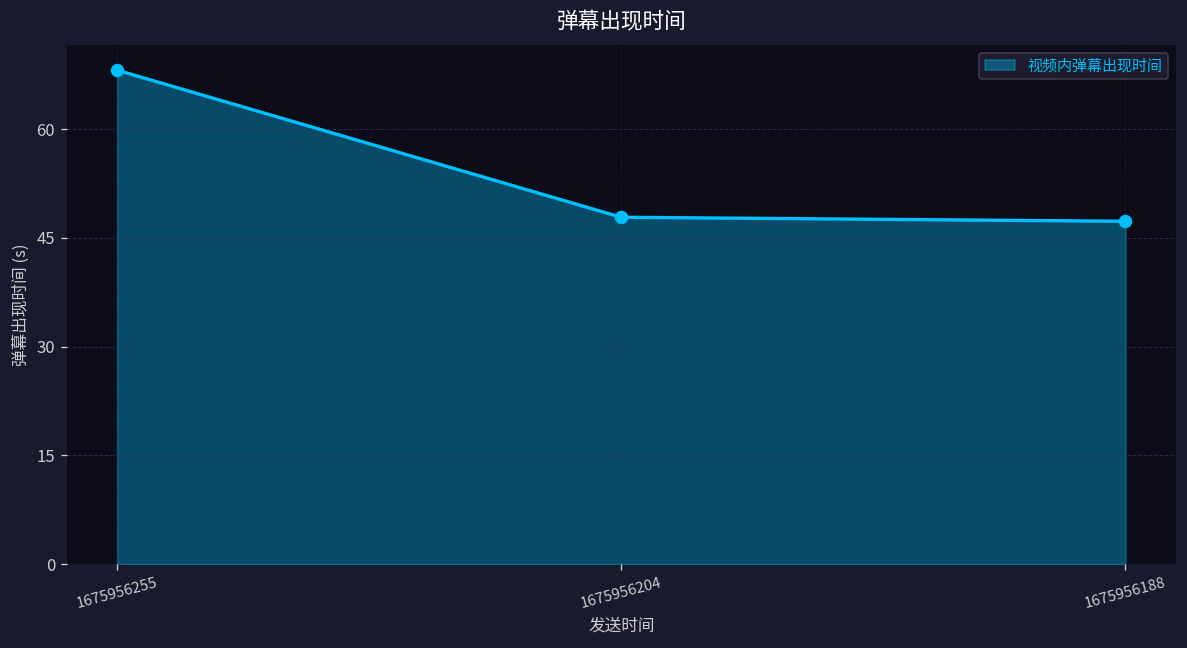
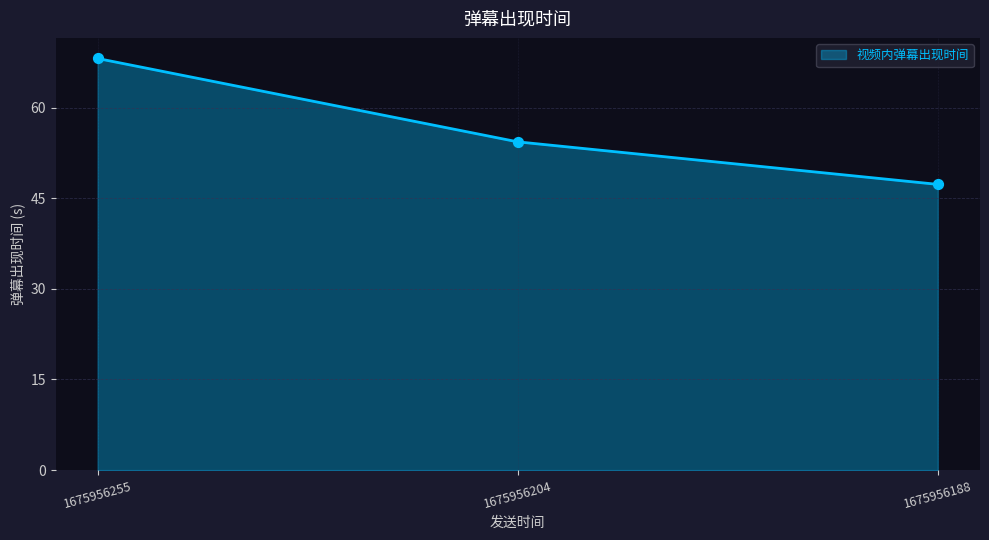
  {
    "1675956255": 68,
-   "1675956204": 48,
+   "1675956204": 54,
    "1675956188": 47
  }
